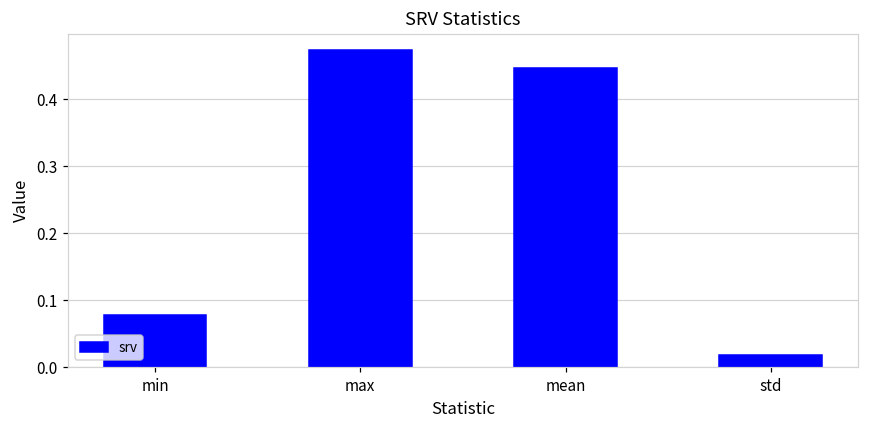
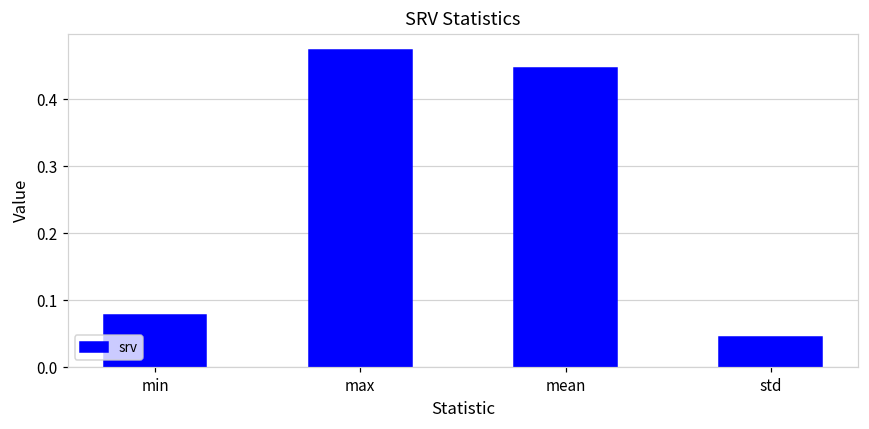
  {
    "min": 0.08,
    "max": 0.47,
    "mean": 0.45,
-   "std": 0.02
+   "std": 0.04
  }
